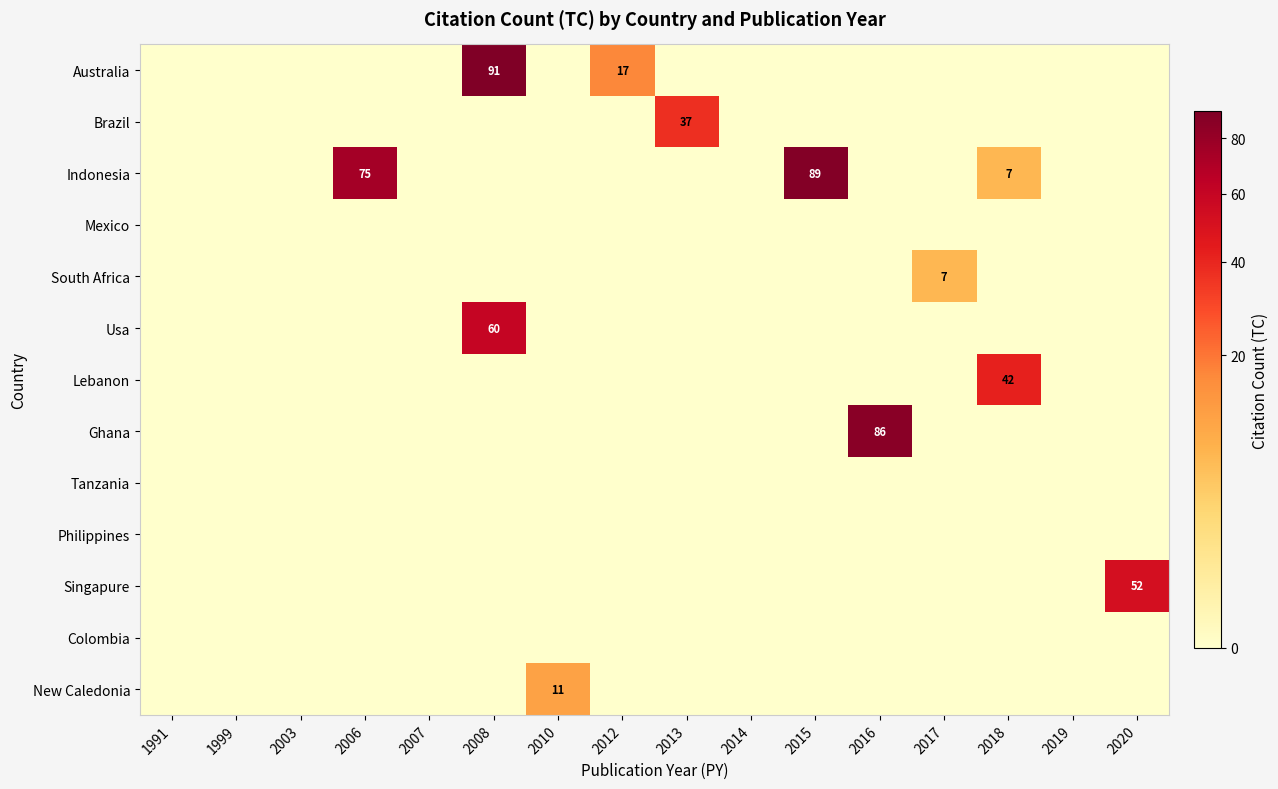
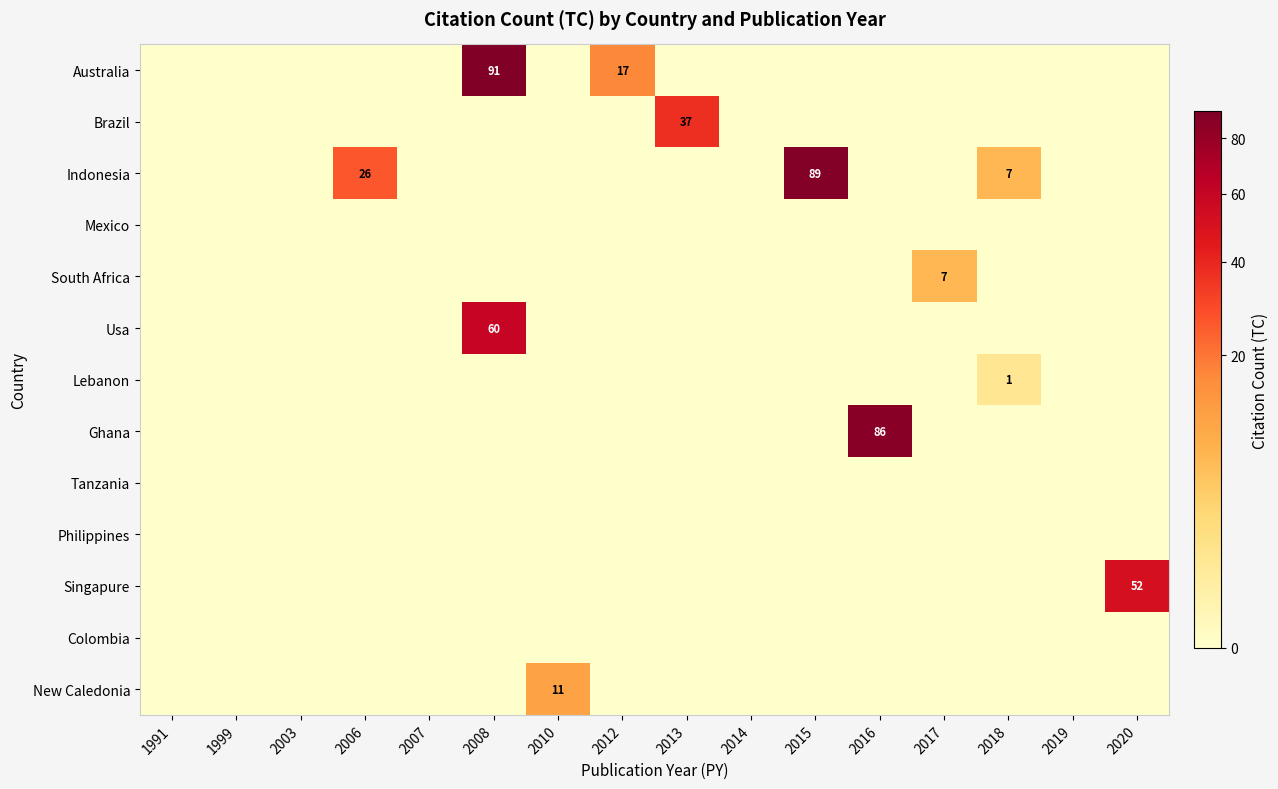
  {
    "Australia": {
      "2008": 91,
      "2012": 17
    },
    "Brazil": {
      "2013": 37
    },
    "Indonesia": {
-     "2006": 75,
+     "2006": 26,
      "2015": 89,
      "2018": 7
    },
    "South Africa": {
      "2017": 7
    },
    "Usa": {
      "2008": 60
    },
    "Lebanon": {
-     "2018": 42
+     "2018": 1
    },
    "Ghana": {
      "2016": 86
    },
    "Singapure": {
      "2020": 52
    },
    "New Caledonia": {
      "2010": 11
    }
  }
